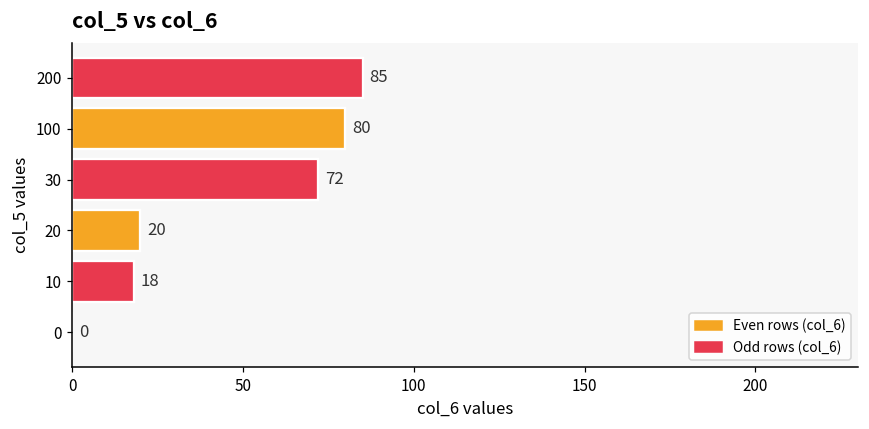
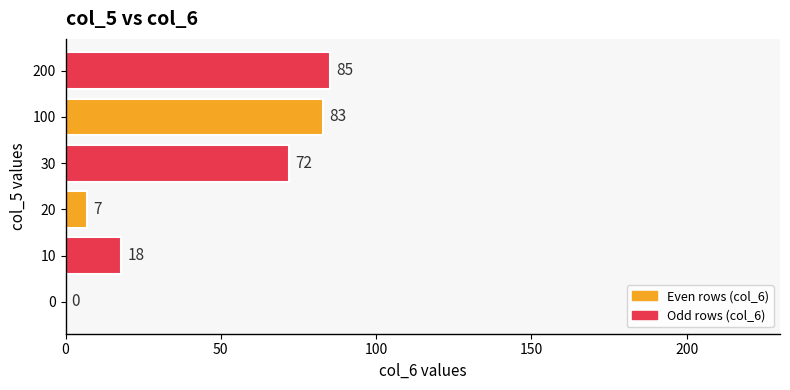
  {
    "200": 85,
-   "100": 80,
+   "100": 83,
    "30": 72,
-   "20": 20,
+   "20": 7,
    "10": 18,
    "0": 0
  }
